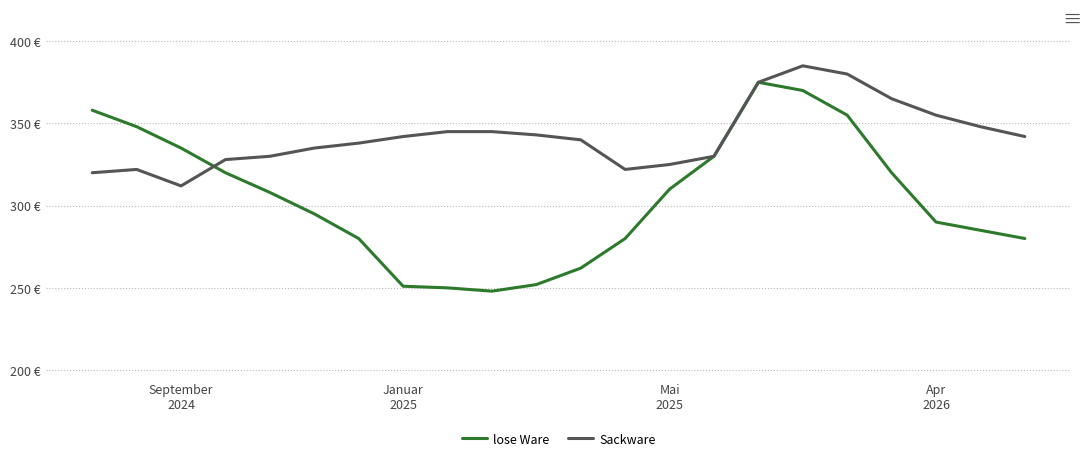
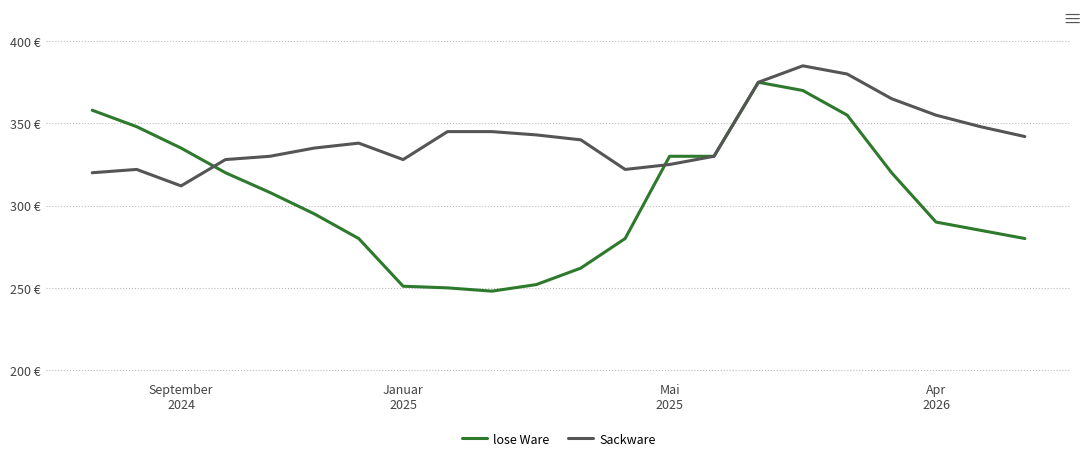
  {
    "lose Ware": {
      "September 2024": "335 €",
      "Januar 2025": "251 €",
-     "Mai 2025": "310 €"
+     "Mai 2025": "330 €"
    },
    "Sackware": {
      "September 2024": "312 €",
-     "Januar 2025": "342 €",
+     "Januar 2025": "328 €",
      "Mai 2025": "325 €"
    }
  }
